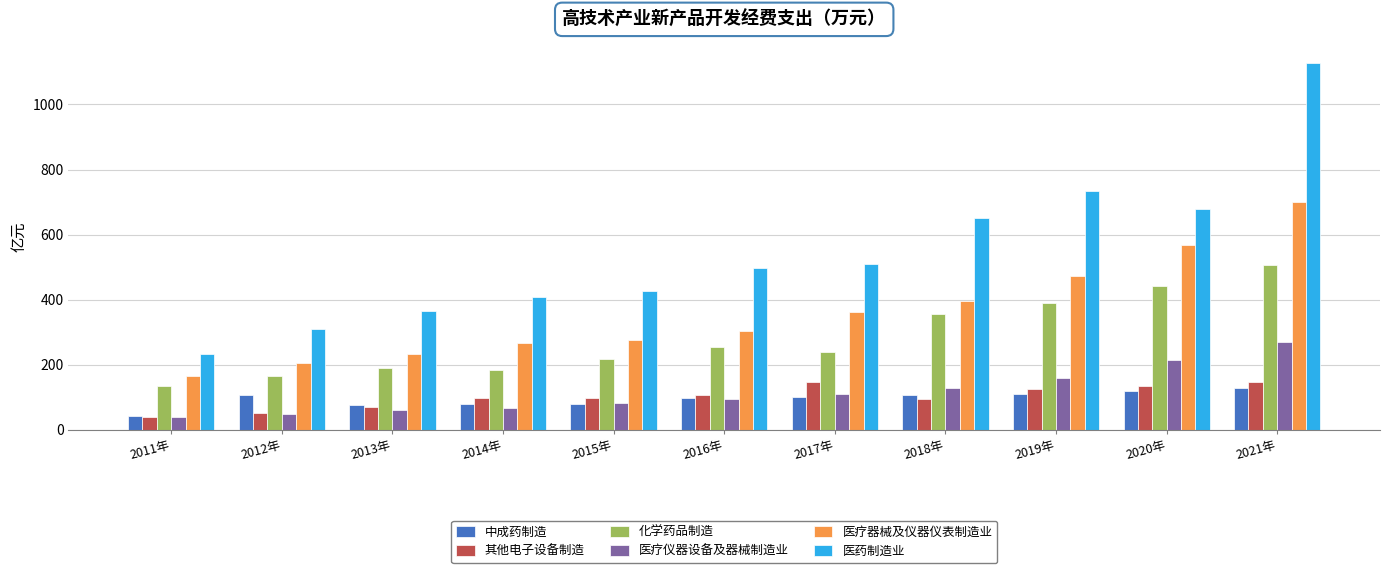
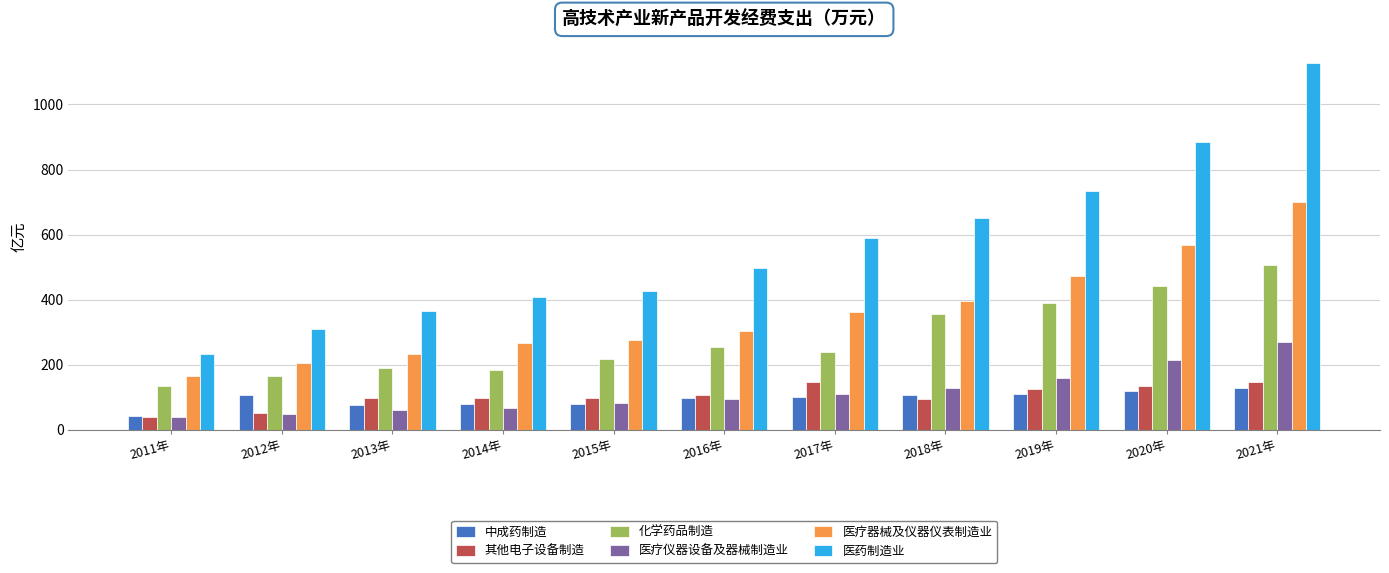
  {
    "中成药制造": {
      "2011年": 40,
      "2012年": 110,
      "2013年": 70,
      "2014年": 80,
      "2015年": 80,
      "2016年": 100,
      "2017年": 100,
      "2018年": 110,
      "2019年": 110,
      "2020年": 120,
      "2021年": 130
    },
    "其他电子设备制造": {
      "2011年": 40,
      "2012年": 50,
-     "2013年": 70,
+     "2013年": 100,
      "2014年": 100,
      "2015年": 100,
      "2016年": 110,
      "2017年": 150,
      "2018年": 90,
      "2019年": 120,
      "2020年": 130,
      "2021年": 150
    },
    "化学药品制造": {
      "2011年": 130,
      "2012年": 170,
      "2013年": 190,
      "2014年": 180,
      "2015年": 220,
      "2016年": 250,
      "2017年": 240,
      "2018年": 360,
      "2019年": 390,
      "2020年": 440,
      "2021年": 510
    },
    "医疗仪器设备及器械制造业": {
      "2011年": 40,
      "2012年": 50,
      "2013年": 60,
      "2014年": 70,
      "2015年": 80,
      "2016年": 90,
      "2017年": 110,
      "2018年": 130,
      "2019年": 160,
      "2020年": 210,
      "2021年": 270
    },
    "医疗器械及仪器仪表制造业": {
      "2011年": 160,
      "2012年": 210,
      "2013年": 230,
      "2014年": 270,
      "2015年": 280,
      "2016年": 300,
      "2017年": 360,
      "2018年": 400,
      "2019年": 470,
      "2020年": 570,
      "2021年": 700
    },
    "医药制造业": {
      "2011年": 230,
      "2012年": 310,
      "2013年": 360,
      "2014年": 410,
      "2015年": 430,
      "2016年": 500,
-     "2017年": 510,
+     "2017年": 590,
      "2018年": 650,
      "2019年": 730,
-     "2020年": 680,
+     "2020年": 880,
      "2021年": 1130
    }
  }
